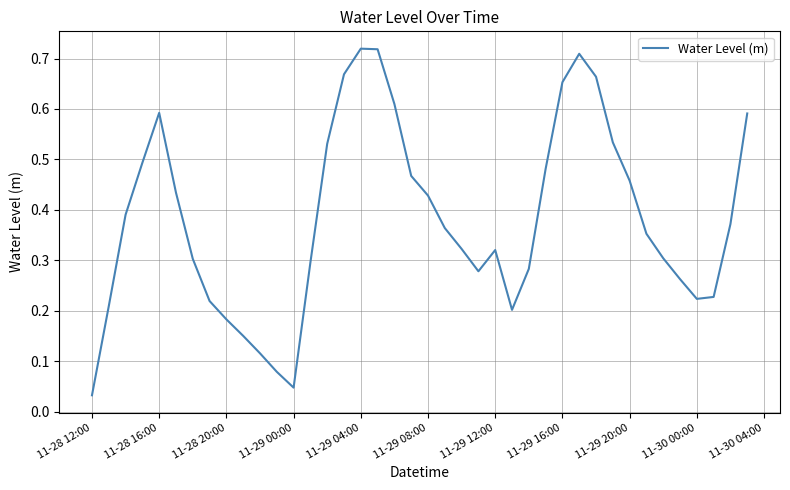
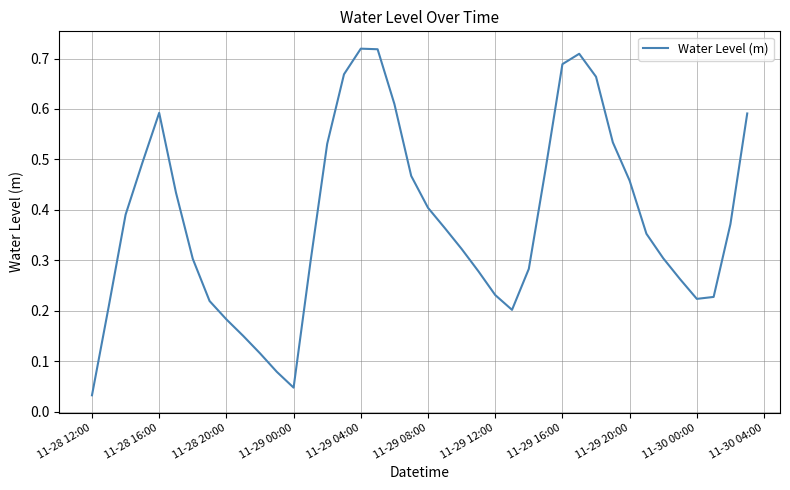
  {
    "11-28 12:00": 0.03,
    "11-28 16:00": 0.59,
    "11-28 20:00": 0.18,
    "11-29 00:00": 0.05,
    "11-29 04:00": 0.72,
-   "11-29 08:00": 0.43,
-   "11-29 12:00": 0.32,
-   "11-29 16:00": 0.65,
+   "11-29 08:00": 0.40,
+   "11-29 12:00": 0.23,
+   "11-29 16:00": 0.69,
    "11-29 20:00": 0.46,
    "11-30 00:00": 0.22
  }
